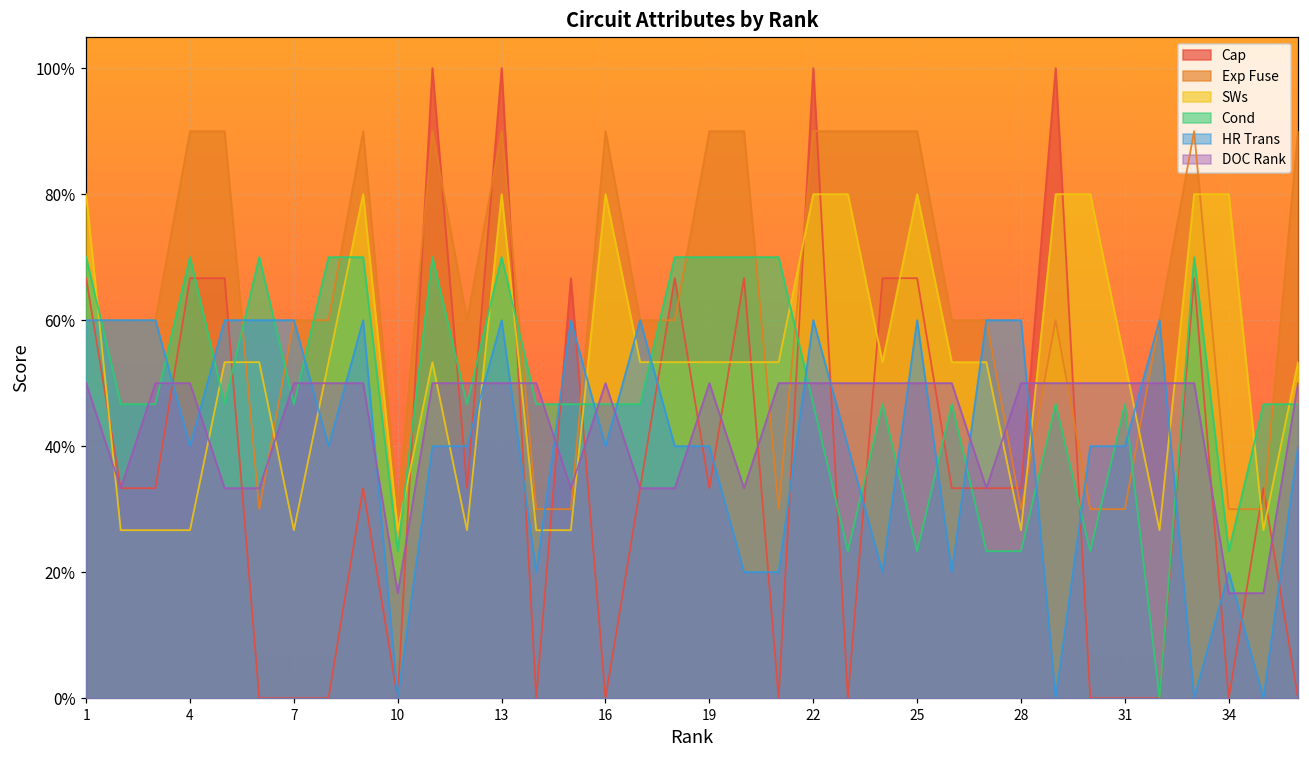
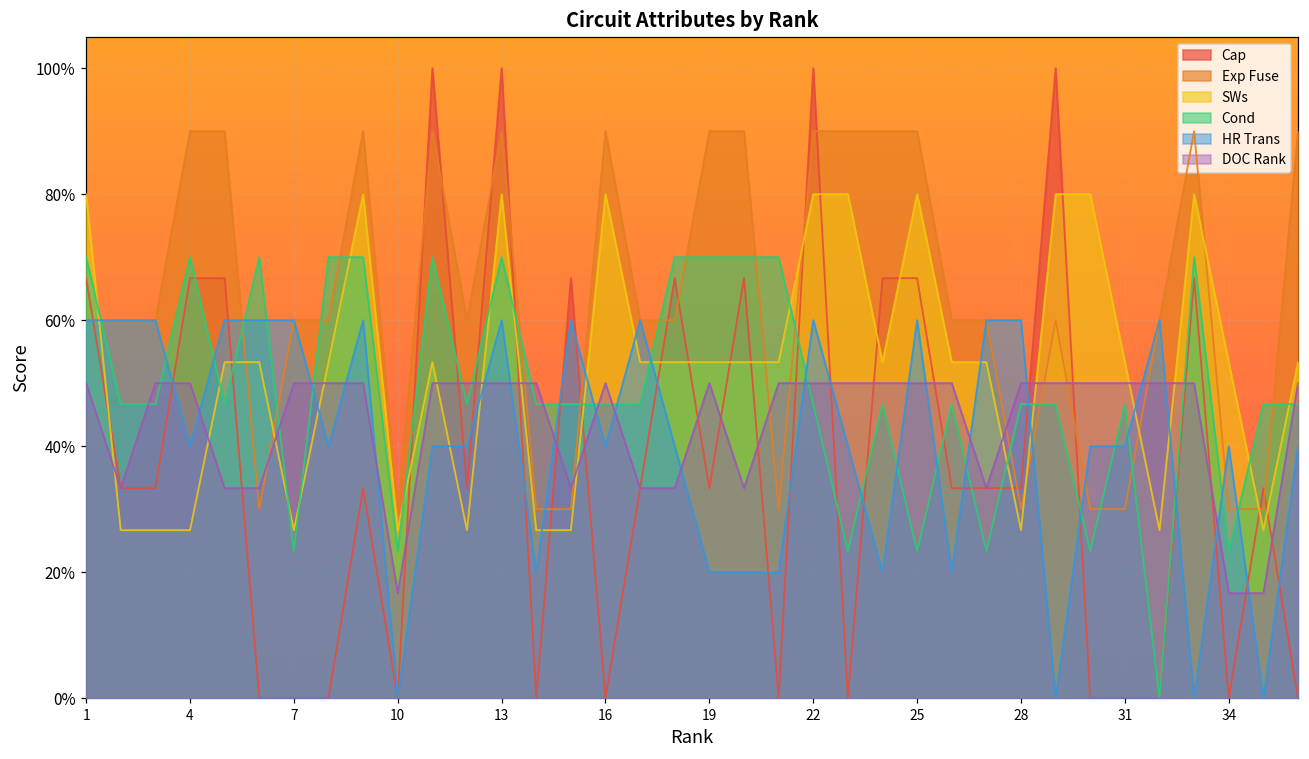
  {
    "SWs": {
      "1": "80%",
      "4": "27%",
      "7": "27%",
      "10": "27%",
      "13": "80%",
      "16": "80%",
      "19": "53%",
      "22": "80%",
      "25": "80%",
      "28": "27%",
      "31": "53%",
-     "34": "80%"
+     "34": "53%"
    },
    "Cond": {
      "1": "70%",
      "4": "70%",
-     "7": "47%",
+     "7": "23%",
      "10": "23%",
      "13": "70%",
      "16": "47%",
      "19": "70%",
      "22": "47%",
      "25": "23%",
-     "28": "23%",
+     "28": "47%",
      "31": "47%",
      "34": "23%"
    },
    "HR Trans": {
      "4": "40%",
      "13": "60%",
      "16": "40%",
-     "19": "40%",
+     "19": "20%",
      "22": "60%",
      "25": "60%",
      "28": "60%",
      "31": "40%",
-     "34": "20%"
+     "34": "40%"
    },
    "DOC Rank": {
      "1": "50%",
      "4": "50%",
      "7": "50%",
      "10": "17%",
      "13": "50%",
      "16": "50%",
      "19": "50%",
      "22": "50%",
      "25": "50%",
      "28": "50%",
      "31": "50%",
      "34": "17%"
    }
  }
